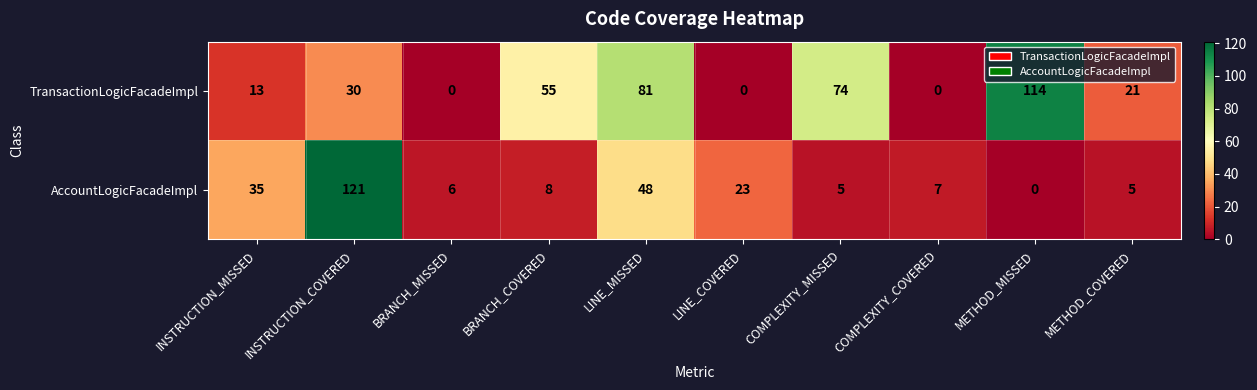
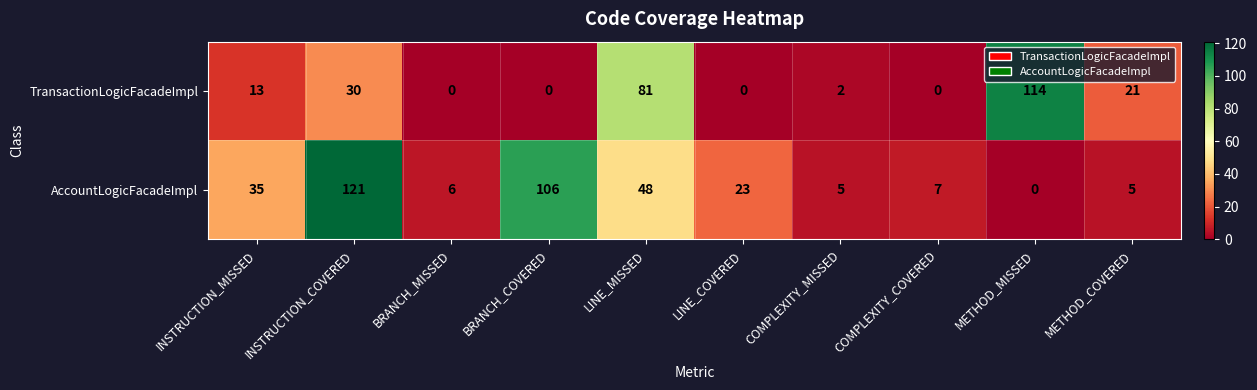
  {
    "TransactionLogicFacadeImpl": {
      "INSTRUCTION_MISSED": 13,
      "INSTRUCTION_COVERED": 30,
      "BRANCH_MISSED": 0,
-     "BRANCH_COVERED": 55,
+     "BRANCH_COVERED": 0,
      "LINE_MISSED": 81,
      "LINE_COVERED": 0,
-     "COMPLEXITY_MISSED": 74,
+     "COMPLEXITY_MISSED": 2,
      "COMPLEXITY_COVERED": 0,
      "METHOD_MISSED": 114,
      "METHOD_COVERED": 21
    },
    "AccountLogicFacadeImpl": {
      "INSTRUCTION_MISSED": 35,
      "INSTRUCTION_COVERED": 121,
      "BRANCH_MISSED": 6,
-     "BRANCH_COVERED": 8,
+     "BRANCH_COVERED": 106,
      "LINE_MISSED": 48,
      "LINE_COVERED": 23,
      "COMPLEXITY_MISSED": 5,
      "COMPLEXITY_COVERED": 7,
      "METHOD_MISSED": 0,
      "METHOD_COVERED": 5
    }
  }
